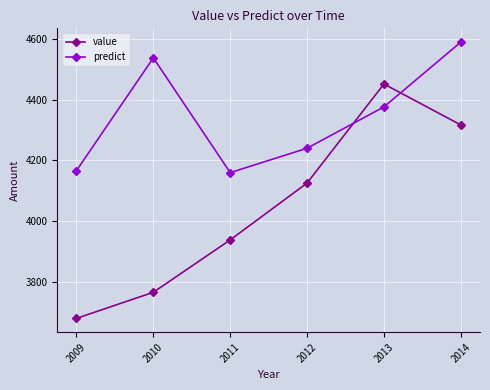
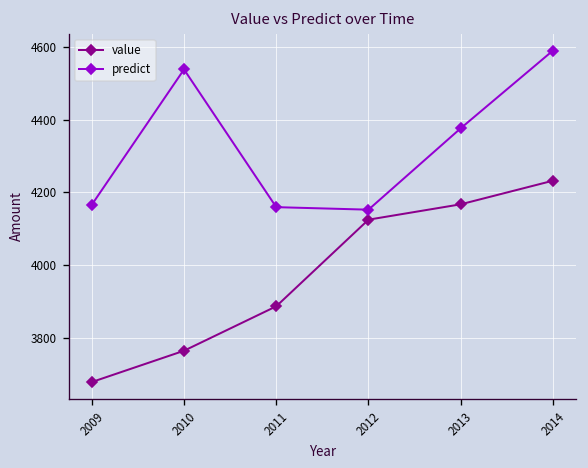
  {
    "value": {
      "2009": 3680,
      "2010": 3770,
-     "2011": 3940,
+     "2011": 3890,
      "2012": 4130,
-     "2013": 4450,
-     "2014": 4320
+     "2013": 4170,
+     "2014": 4230
    },
    "predict": {
      "2009": 4170,
      "2010": 4540,
      "2011": 4160,
-     "2012": 4240,
+     "2012": 4150,
      "2013": 4380,
      "2014": 4590
    }
  }
